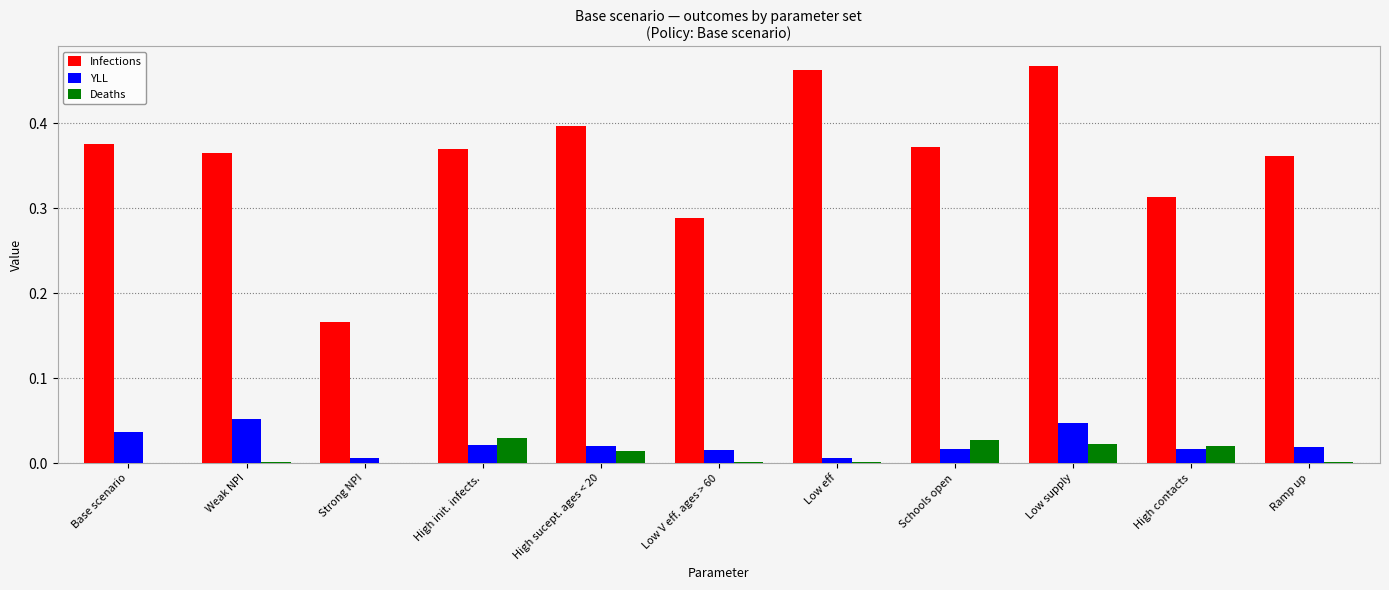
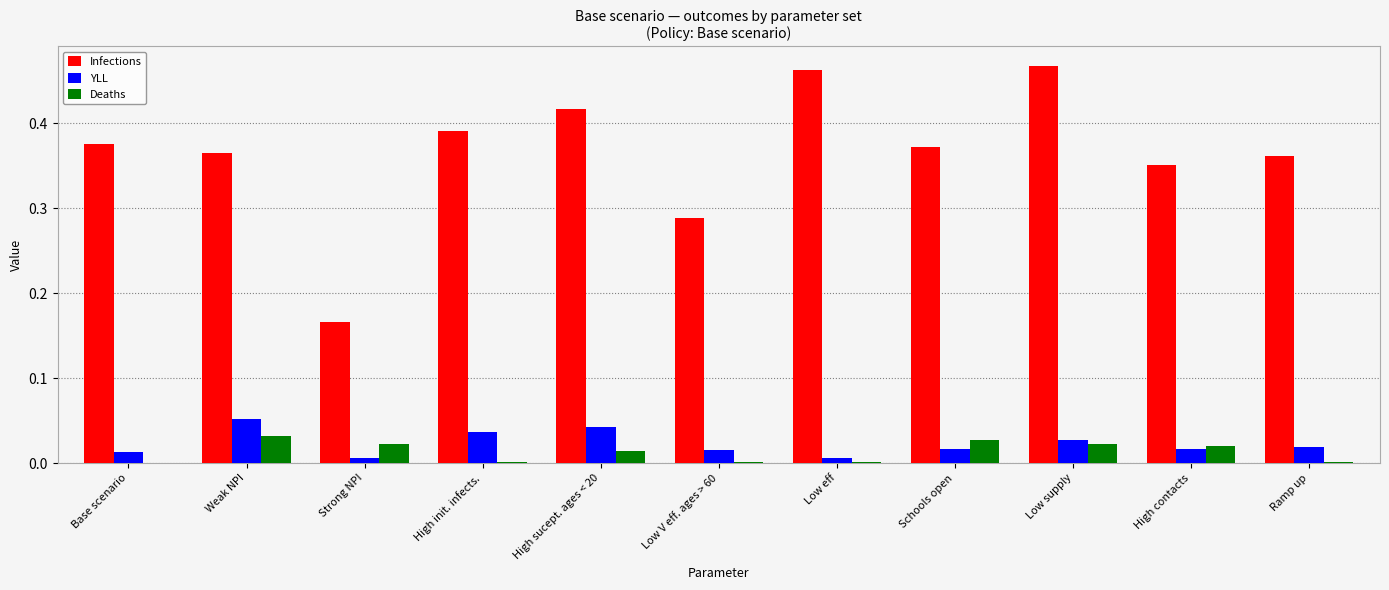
  {
    "Infections": {
      "Base scenario": 0.38,
      "Weak NPI": 0.37,
      "Strong NPI": 0.17,
-     "High init. infects.": 0.37,
-     "High sucept. ages < 20": 0.40,
+     "High init. infects.": 0.39,
+     "High sucept. ages < 20": 0.42,
      "Low V eff. ages > 60": 0.29,
      "Low eff": 0.46,
      "Schools open": 0.37,
      "Low supply": 0.47,
-     "High contacts": 0.31,
+     "High contacts": 0.35,
      "Ramp up": 0.36
    },
    "YLL": {
-     "Base scenario": 0.04,
+     "Base scenario": 0.01,
      "Weak NPI": 0.05,
      "Strong NPI": 0.01,
-     "High init. infects.": 0.02,
-     "High sucept. ages < 20": 0.02,
+     "High init. infects.": 0.04,
+     "High sucept. ages < 20": 0.04,
      "Low V eff. ages > 60": 0.02,
      "Low eff": 0.01,
      "Schools open": 0.02,
-     "Low supply": 0.05,
+     "Low supply": 0.03,
      "High contacts": 0.02,
      "Ramp up": 0.02
    },
    "Deaths": {
-     "Weak NPI": 0.00,
-     "Strong NPI": 0.00,
-     "High init. infects.": 0.03,
+     "Weak NPI": 0.03,
+     "Strong NPI": 0.02,
+     "High init. infects.": 0.00,
      "High sucept. ages < 20": 0.01,
      "Schools open": 0.03,
      "Low supply": 0.02,
      "High contacts": 0.02
    }
  }
